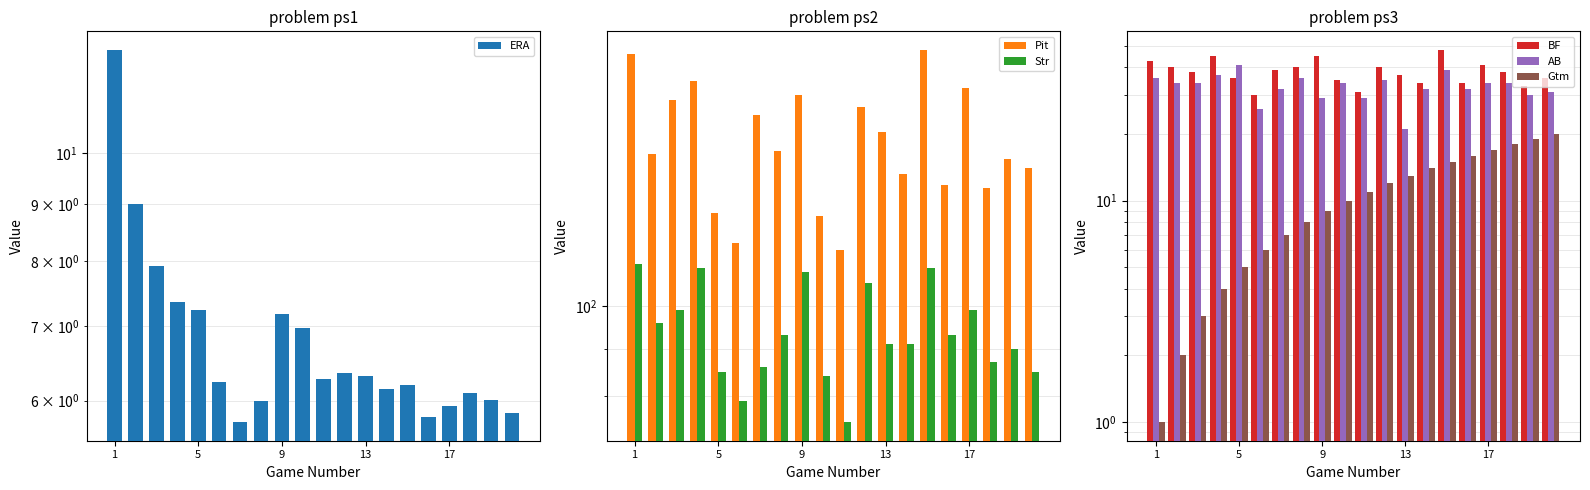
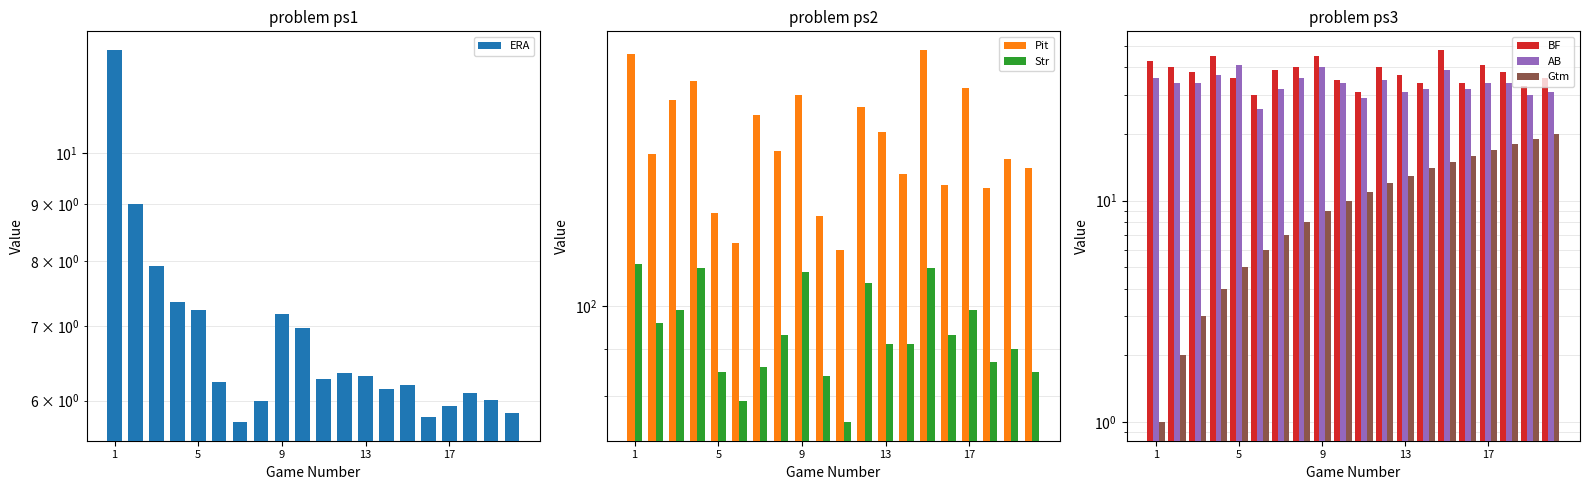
  {
    "problem ps3": {
      "AB": {
        "1": 36,
        "5": 41,
-       "9": 29,
-       "13": 21,
+       "9": 40,
+       "13": 31,
        "17": 34
      }
    }
  }
